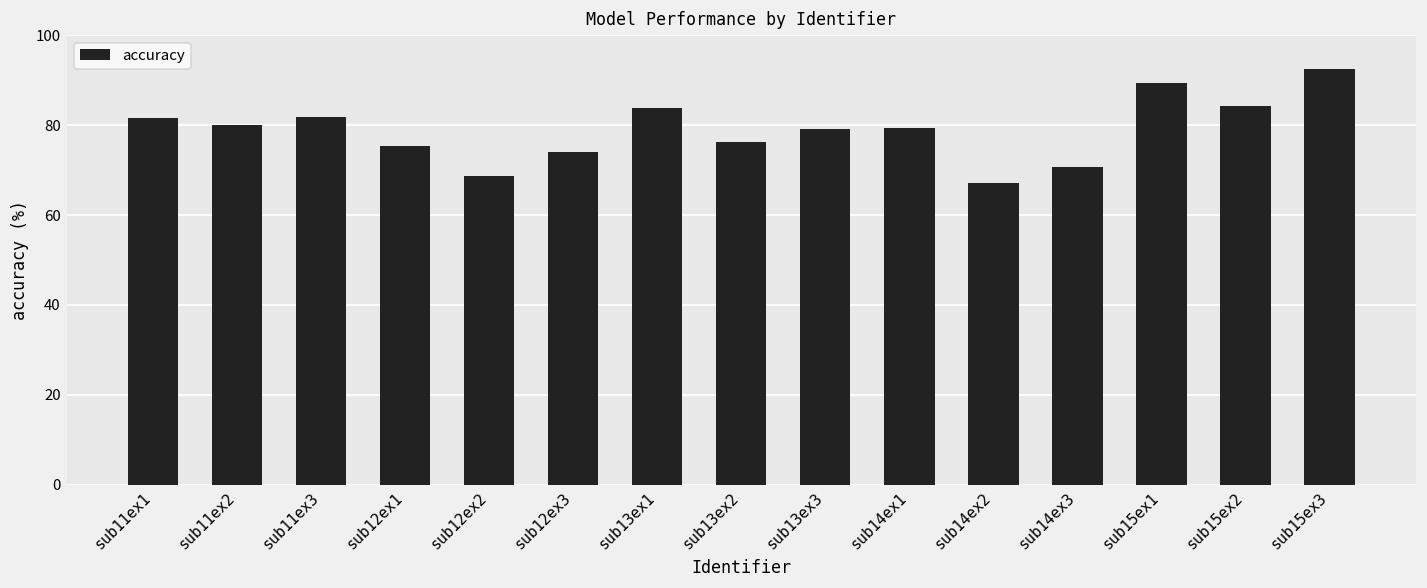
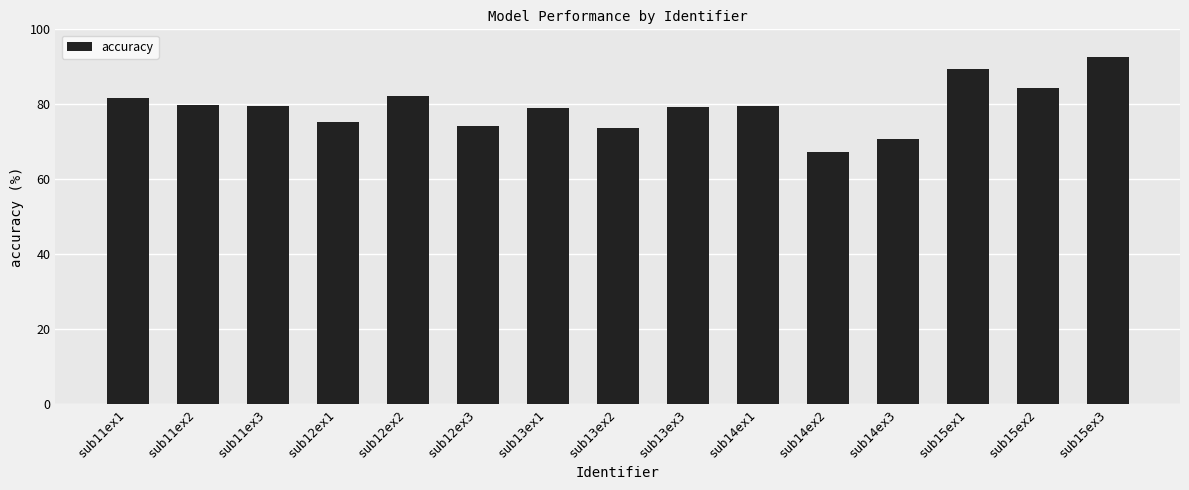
  {
    "sub11ex1": 82,
    "sub11ex2": 80,
-   "sub11ex3": 82,
+   "sub11ex3": 79,
    "sub12ex1": 75,
-   "sub12ex2": 69,
+   "sub12ex2": 82,
    "sub12ex3": 74,
-   "sub13ex1": 84,
-   "sub13ex2": 76,
+   "sub13ex1": 79,
+   "sub13ex2": 74,
    "sub13ex3": 79,
    "sub14ex1": 79,
    "sub14ex2": 67,
    "sub14ex3": 71,
    "sub15ex1": 89,
    "sub15ex2": 84,
    "sub15ex3": 93
  }
